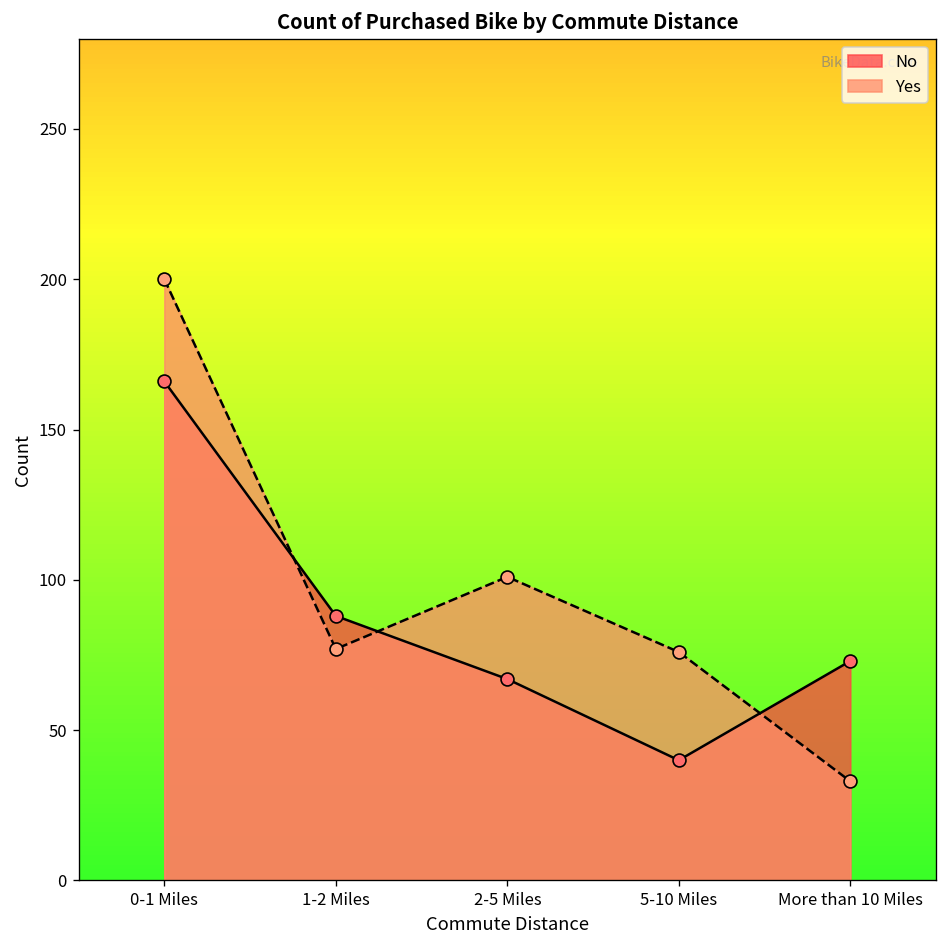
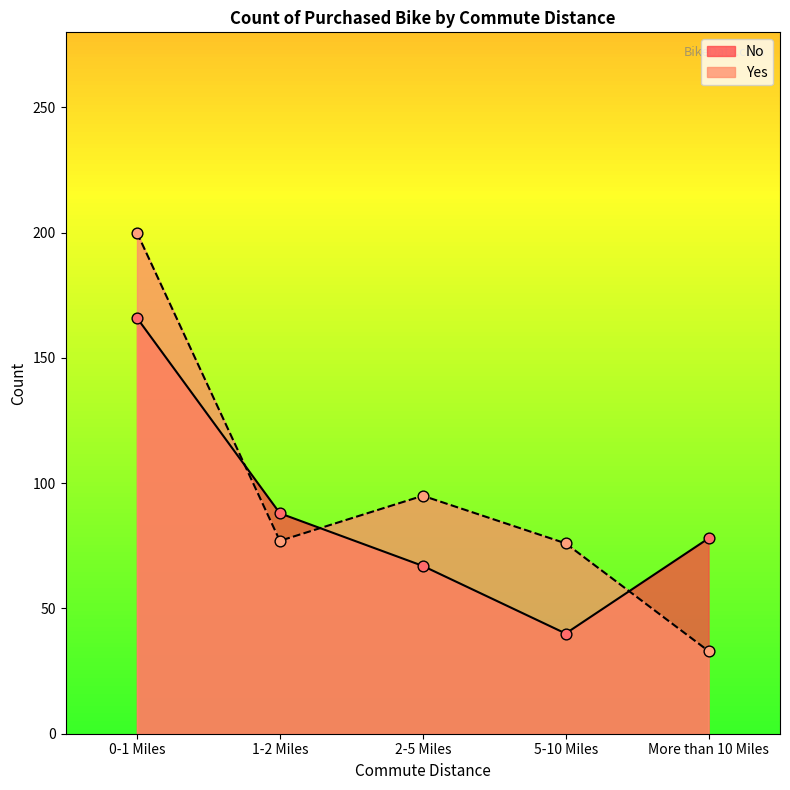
  {
    "No": {
      "0-1 Miles": 166,
      "1-2 Miles": 88,
      "2-5 Miles": 67,
      "5-10 Miles": 40,
-     "More than 10 Miles": 73
+     "More than 10 Miles": 78
    },
    "Yes": {
      "0-1 Miles": 200,
      "1-2 Miles": 77,
-     "2-5 Miles": 101,
+     "2-5 Miles": 95,
      "5-10 Miles": 76,
      "More than 10 Miles": 33
    }
  }
